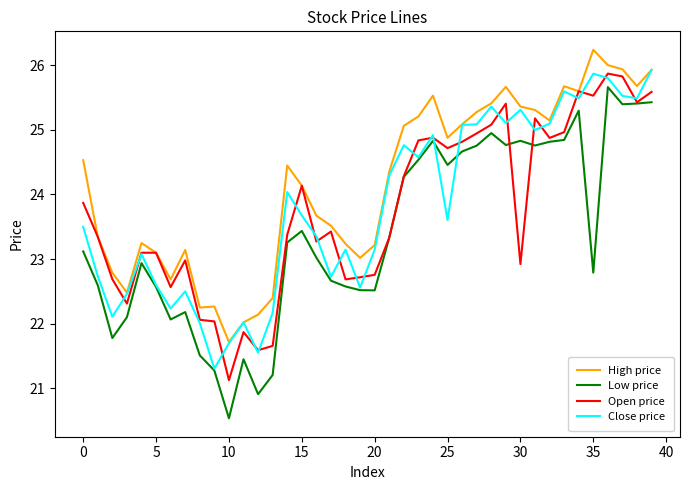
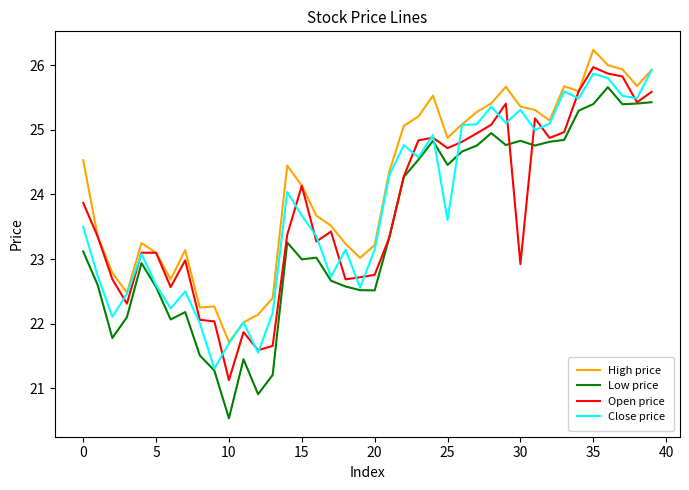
  {
    "High price": {
      "0": 24.5,
      "20": 23.2,
      "25": 24.9,
      "30": 25.4,
      "35": 26.2
    },
    "Low price": {
      "0": 23.1,
      "10": 20.5,
-     "15": 23.4,
+     "15": 23.0,
      "20": 22.5,
      "25": 24.5,
      "30": 24.8,
-     "35": 22.8
+     "35": 25.4
    },
    "Open price": {
      "0": 23.9,
      "10": 21.1,
      "20": 22.8,
      "25": 24.7,
      "30": 22.9,
-     "35": 25.5
+     "35": 26.0
    },
    "Close price": {
      "0": 23.5,
      "15": 23.7,
      "20": 23.1,
      "25": 23.6,
      "30": 25.3,
      "35": 25.9
    }
  }
